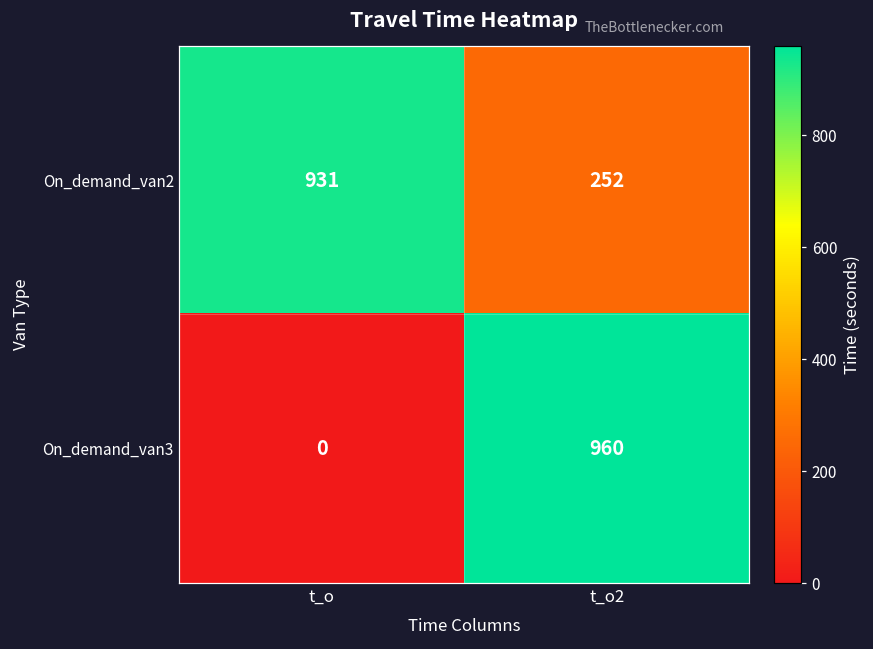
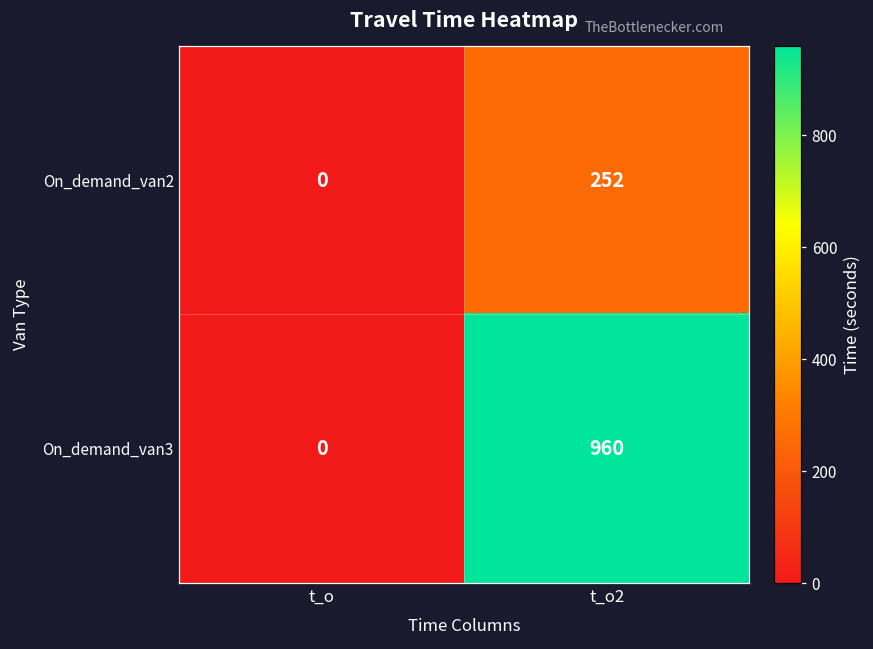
  {
    "On_demand_van2": {
-     "t_o": 931,
+     "t_o": 0,
      "t_o2": 252
    },
    "On_demand_van3": {
      "t_o": 0,
      "t_o2": 960
    }
  }
